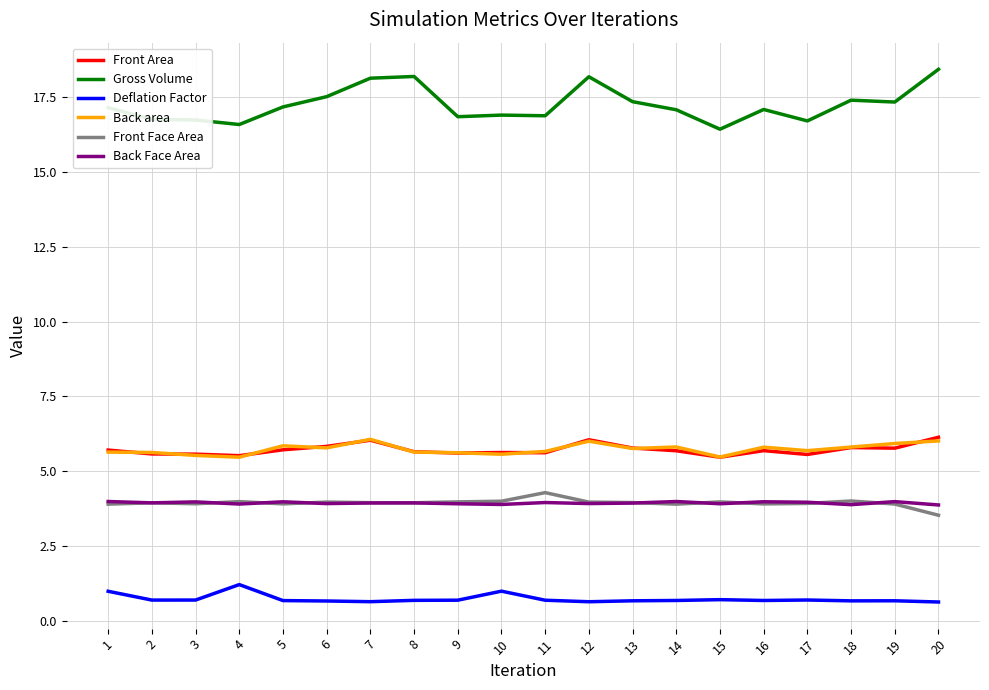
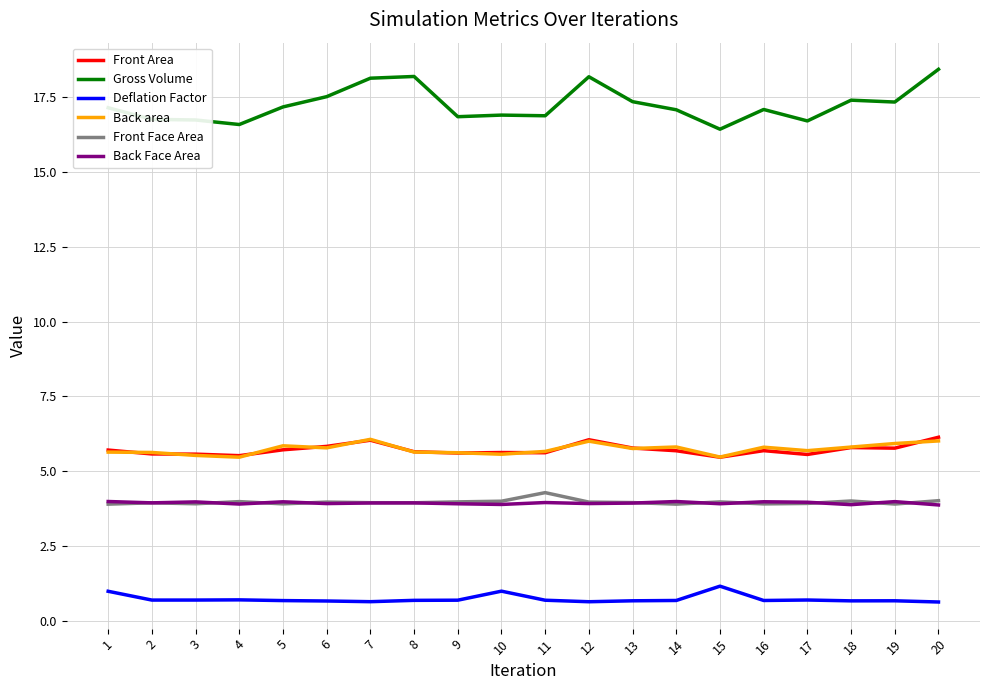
  {
    "Front Area": {
      "5": 5.7,
      "14": 5.7,
      "16": 5.7,
      "17": 5.6,
      "19": 5.8,
      "20": 6.1
    },
    "Gross Volume": {
      "4": 16.6,
      "5": 17.2,
      "6": 17.5,
      "7": 18.1,
      "8": 18.2,
      "9": 16.8,
      "10": 16.9,
      "11": 16.9,
      "12": 18.2,
      "13": 17.3,
      "14": 17.1,
      "15": 16.4,
      "16": 17.1,
      "17": 16.7,
      "18": 17.4,
      "19": 17.3,
      "20": 18.4
    },
    "Deflation Factor": {
      "1": 1.0,
      "2": 0.7,
      "3": 0.7,
-     "4": 1.2,
+     "4": 0.7,
      "5": 0.7,
      "6": 0.7,
      "7": 0.7,
      "8": 0.7,
      "9": 0.7,
      "10": 1.0,
      "11": 0.7,
      "12": 0.7,
      "13": 0.7,
      "14": 0.7,
-     "15": 0.7,
+     "15": 1.2,
      "16": 0.7,
      "17": 0.7,
      "18": 0.7,
      "19": 0.7,
      "20": 0.6
    },
    "Back area": {
      "5": 5.9,
      "14": 5.8,
      "16": 5.8,
      "17": 5.7,
      "19": 5.9,
      "20": 6.0
    },
    "Front Face Area": {
      "1": 3.9,
      "10": 4.0,
      "11": 4.3,
      "14": 3.9,
      "18": 4.0,
-     "20": 3.5
+     "20": 4.0
    },
    "Back Face Area": {
      "1": 4.0,
      "10": 3.9,
      "11": 4.0,
      "14": 4.0,
      "18": 3.9,
      "20": 3.9
    }
  }
